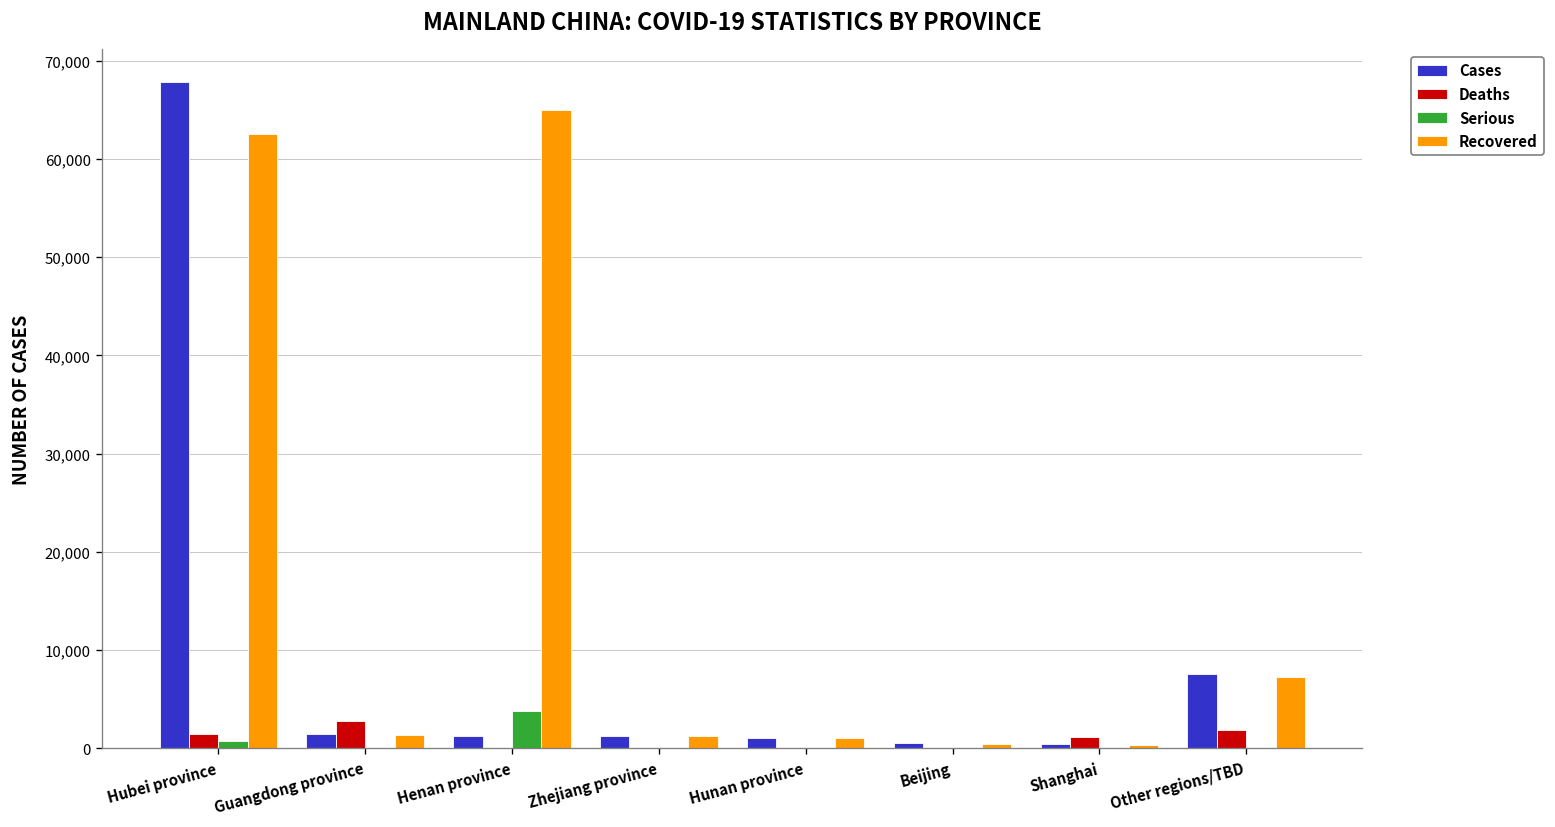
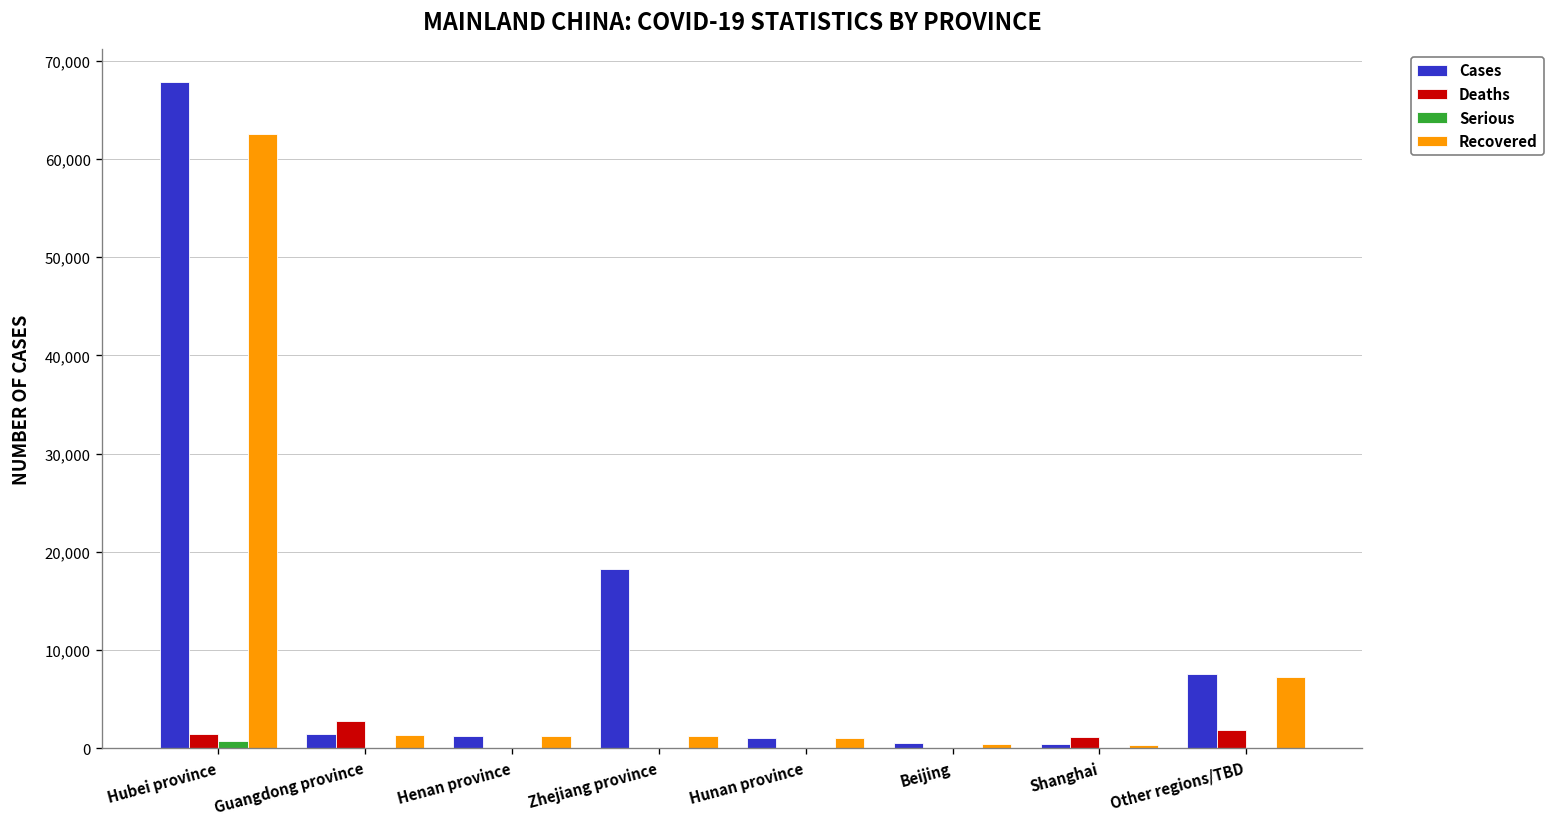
  {
    "Cases": {
      "Hubei province": "68,000",
      "Guangdong province": "1,000",
      "Henan province": "1,000",
-     "Zhejiang province": "1,000",
+     "Zhejiang province": "18,000",
      "Hunan province": "1,000",
      "Beijing": "1,000",
      "Shanghai": "0",
      "Other regions/TBD": "8,000"
    },
    "Deaths": {
      "Hubei province": "1,000",
      "Guangdong province": "3,000",
      "Shanghai": "1,000",
      "Other regions/TBD": "2,000"
    },
    "Serious": {
      "Hubei province": "1,000",
-     "Henan province": "4,000",
+     "Henan province": "0",
      "Zhejiang province": "0",
      "Hunan province": "0",
      "Beijing": "0",
      "Other regions/TBD": "0"
    },
    "Recovered": {
      "Hubei province": "63,000",
      "Guangdong province": "1,000",
-     "Henan province": "65,000",
+     "Henan province": "1,000",
      "Zhejiang province": "1,000",
      "Hunan province": "1,000",
      "Beijing": "0",
      "Shanghai": "0",
      "Other regions/TBD": "7,000"
    }
  }
